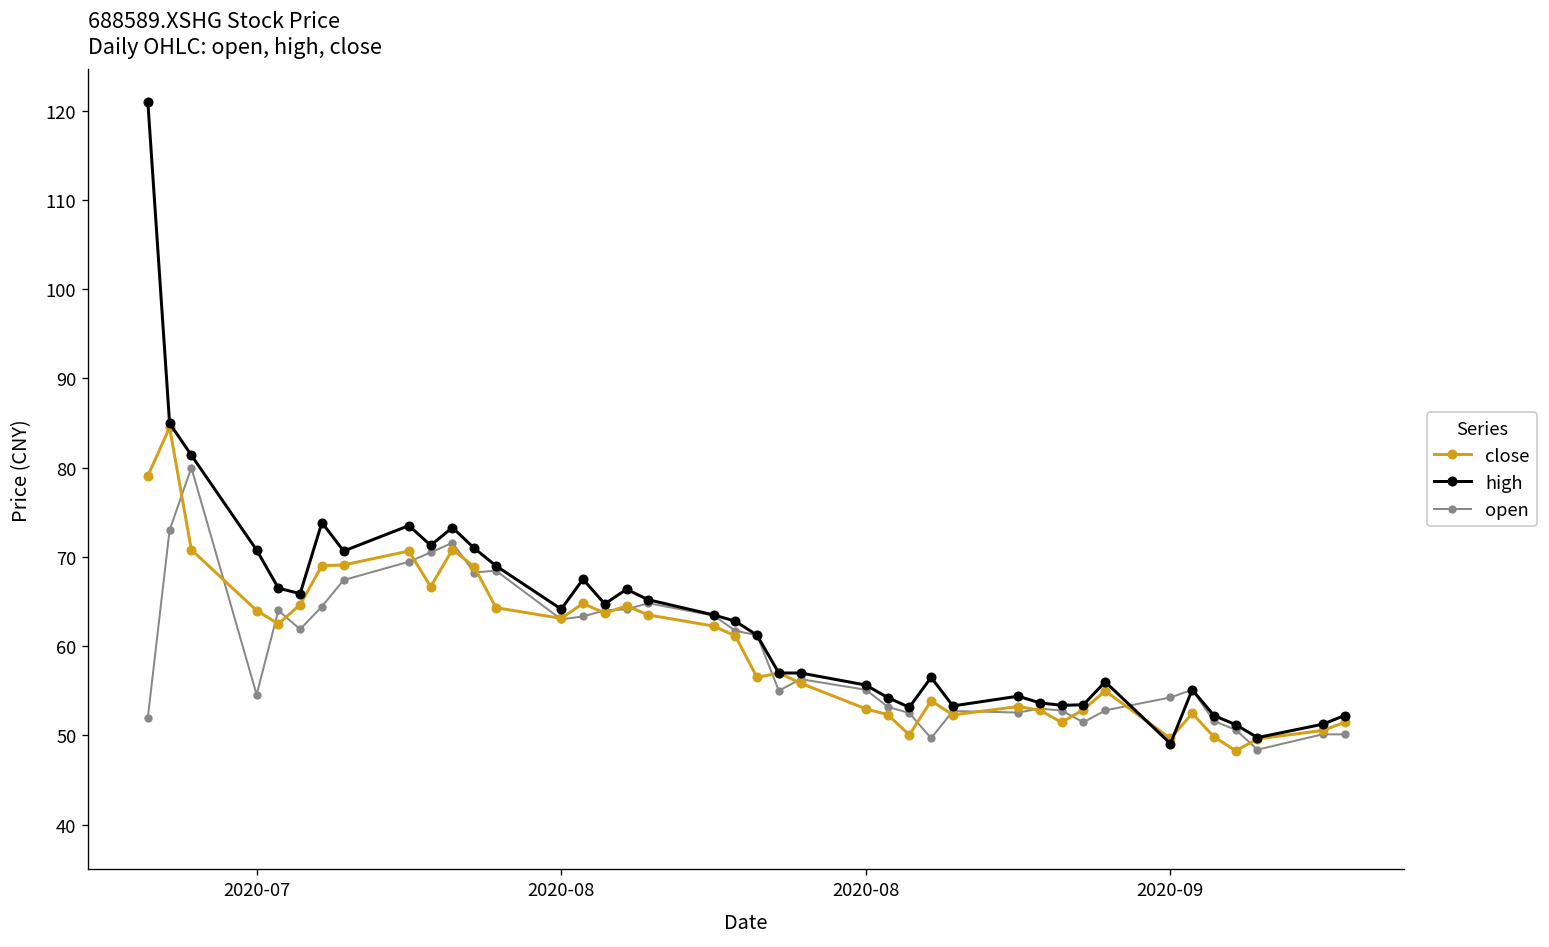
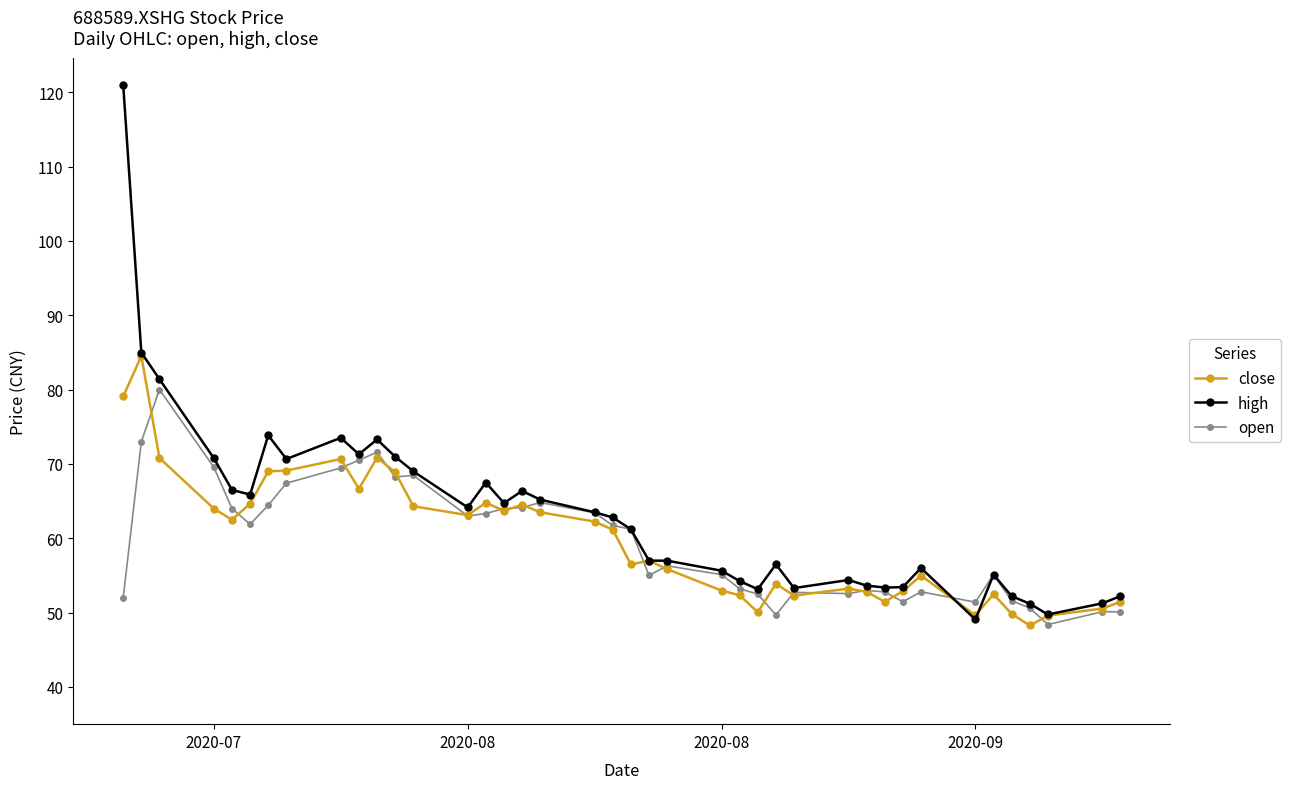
  {
    "close": {
      "2020-07": 64,
      "2020-09": 50
    },
    "high": {
      "2020-07": 71,
      "2020-09": 49
    },
    "open": {
-     "2020-07": 55,
-     "2020-09": 54
+     "2020-07": 70,
+     "2020-09": 51
    }
  }
